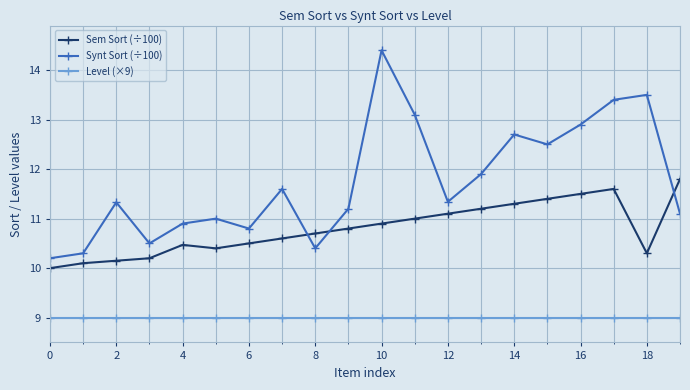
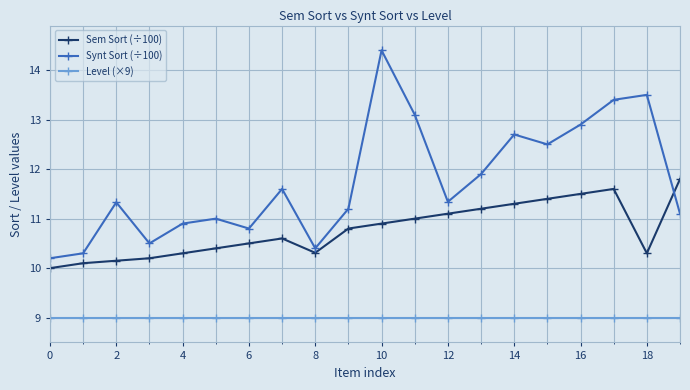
  {
    "Sem Sort (÷100)": {
      "0": 10.0,
      "2": 10.2,
-     "4": 10.5,
+     "4": 10.3,
      "6": 10.5,
-     "8": 10.7,
+     "8": 10.3,
      "10": 10.9,
      "12": 11.1,
      "14": 11.3,
      "16": 11.5,
      "18": 10.3
    },
    "Synt Sort (÷100)": {
      "0": 10.2,
      "2": 11.3,
      "4": 10.9,
      "6": 10.8,
      "8": 10.4,
      "10": 14.4,
      "12": 11.3,
      "14": 12.7,
      "16": 12.9,
      "18": 13.5
    },
    "Level (×9)": {
      "0": 9.0,
      "2": 9.0,
      "4": 9.0,
      "6": 9.0,
      "8": 9.0,
      "10": 9.0,
      "12": 9.0,
      "14": 9.0,
      "16": 9.0,
      "18": 9.0
    }
  }
